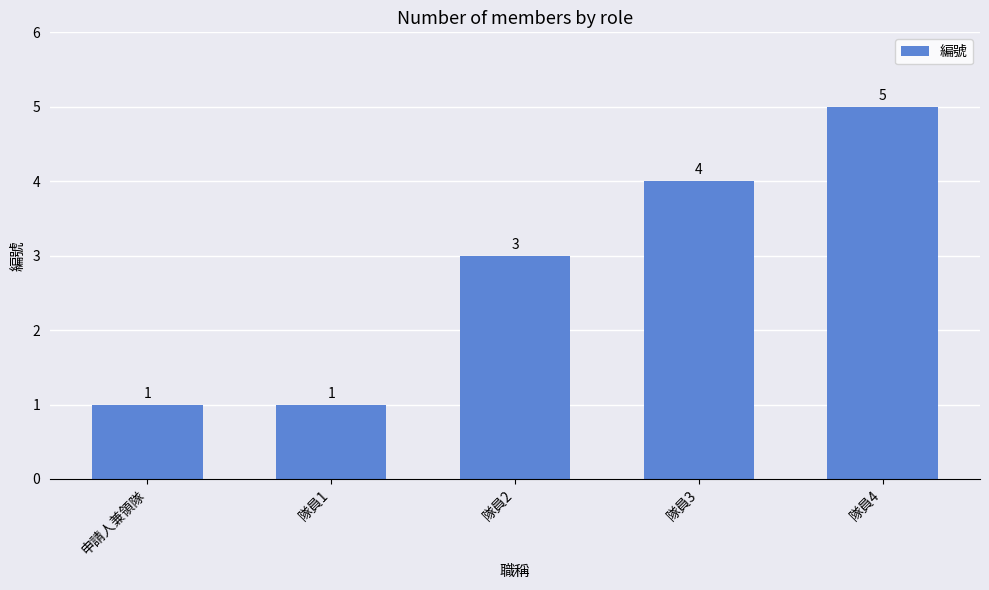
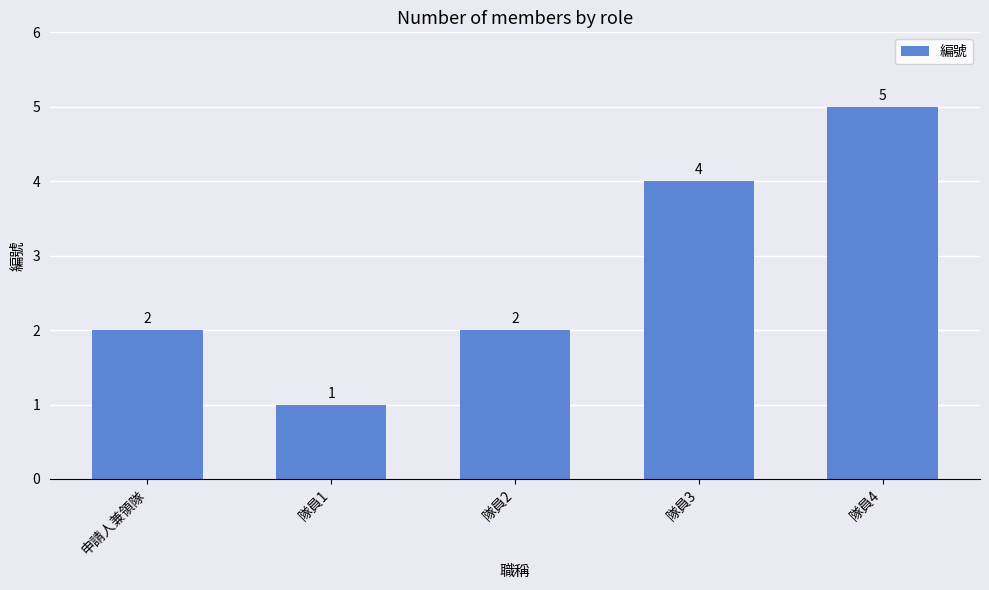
  {
-   "申請人兼領隊": 1,
+   "申請人兼領隊": 2,
    "隊員1": 1,
-   "隊員2": 3,
+   "隊員2": 2,
    "隊員3": 4,
    "隊員4": 5
  }
